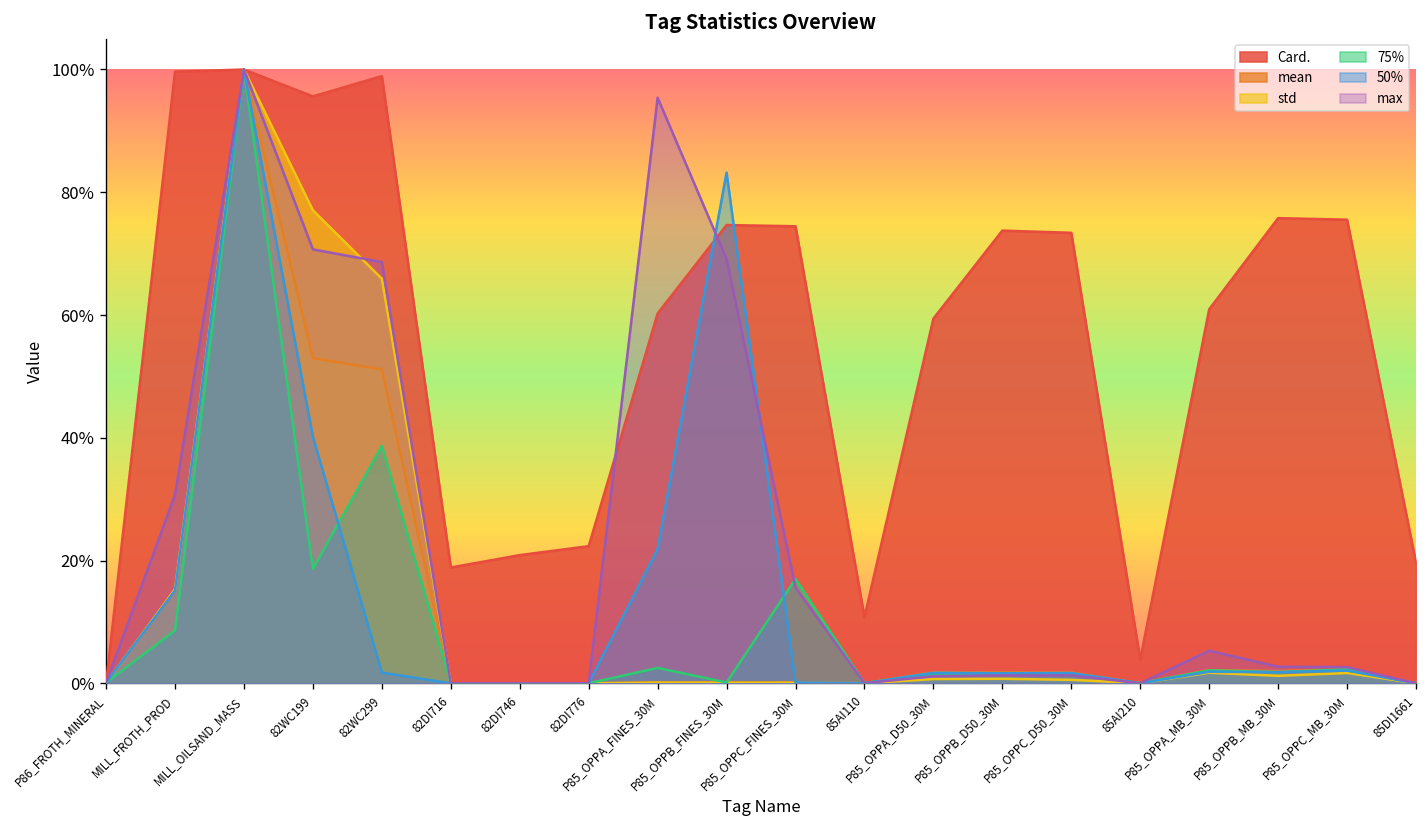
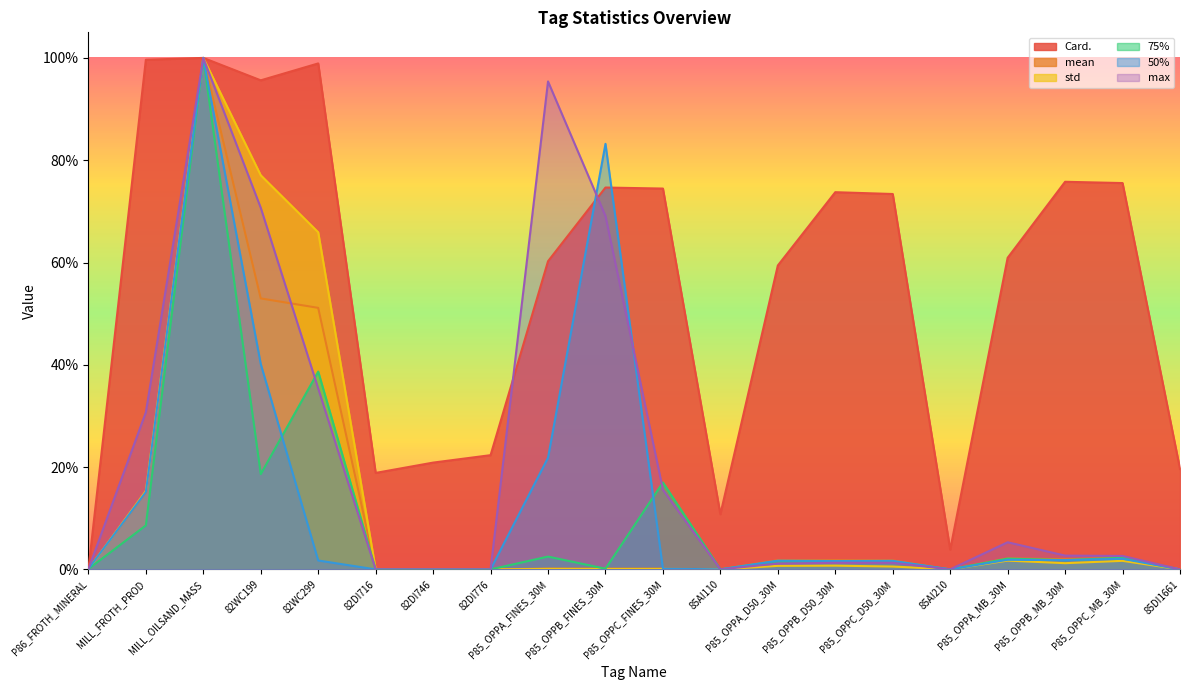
  {
    "75%": {
      "MILL_FROTH_PROD": "9%",
      "82WC199": "19%",
      "82WC299": "39%",
      "P85_OPPA_FINES_30M": "3%",
      "P85_OPPC_FINES_30M": "17%"
    },
    "50%": {
      "82WC199": "40%",
      "82WC299": "2%",
      "P85_OPPA_FINES_30M": "22%",
      "P85_OPPB_FINES_30M": "83%"
    },
    "max": {
      "MILL_FROTH_PROD": "31%",
      "82WC199": "71%",
-     "82WC299": "69%",
+     "82WC299": "35%",
      "P85_OPPA_FINES_30M": "95%",
      "P85_OPPB_FINES_30M": "69%",
      "P85_OPPC_FINES_30M": "16%",
      "P85_OPPA_MB_30M": "5%",
      "P85_OPPB_MB_30M": "3%"
    }
  }
